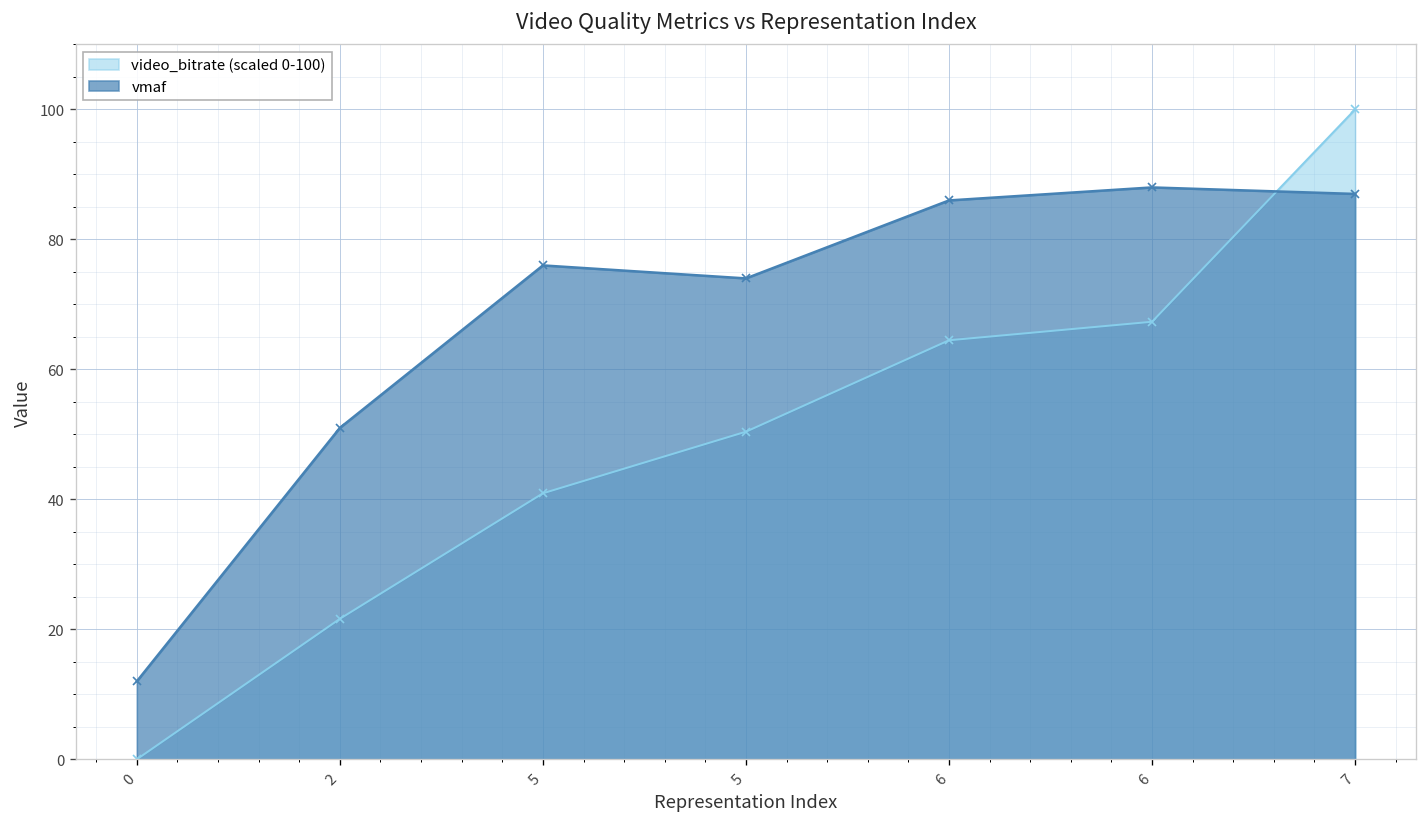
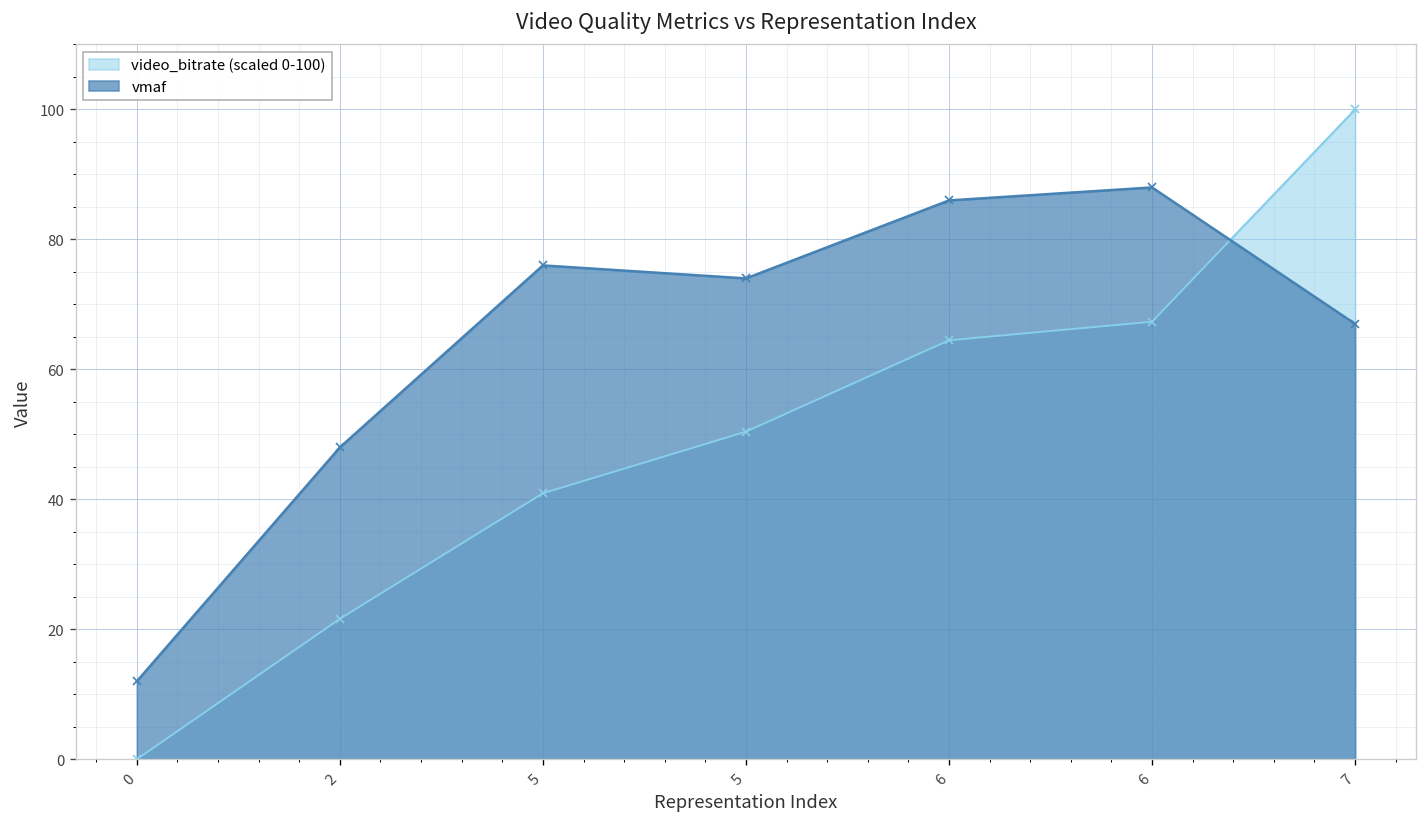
  {
    "video_bitrate (scaled 0-100)": {
      "0": 0,
      "2": 22,
      "7": 100
    },
    "vmaf": {
      "0": 12,
-     "2": 51,
-     "7": 87
+     "2": 48,
+     "7": 67
    }
  }
